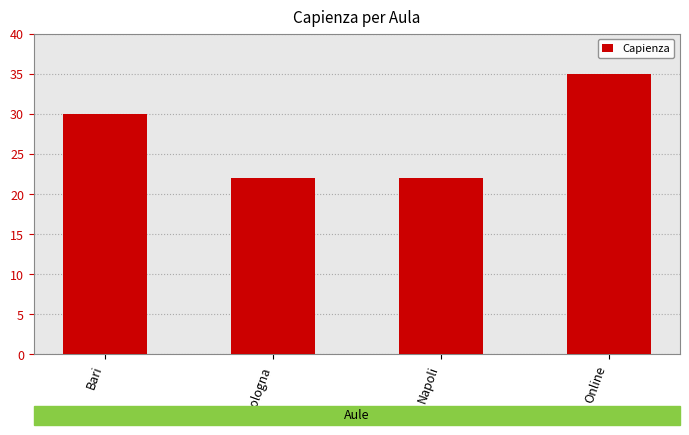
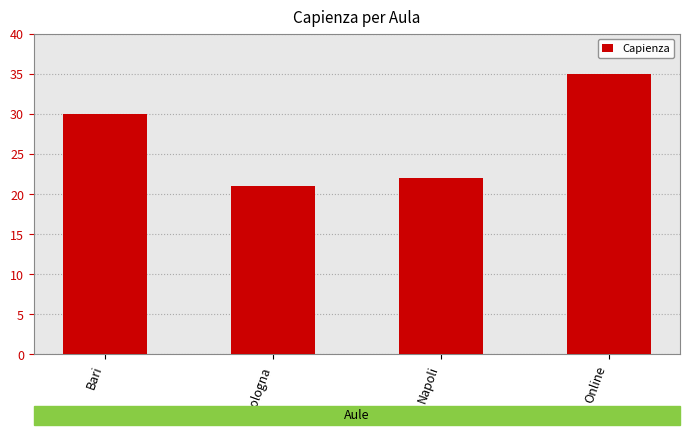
  {
    "Bari": 30,
-   "Bologna": 22,
+   "Bologna": 21,
    "Napoli": 22,
    "Online": 35
  }
